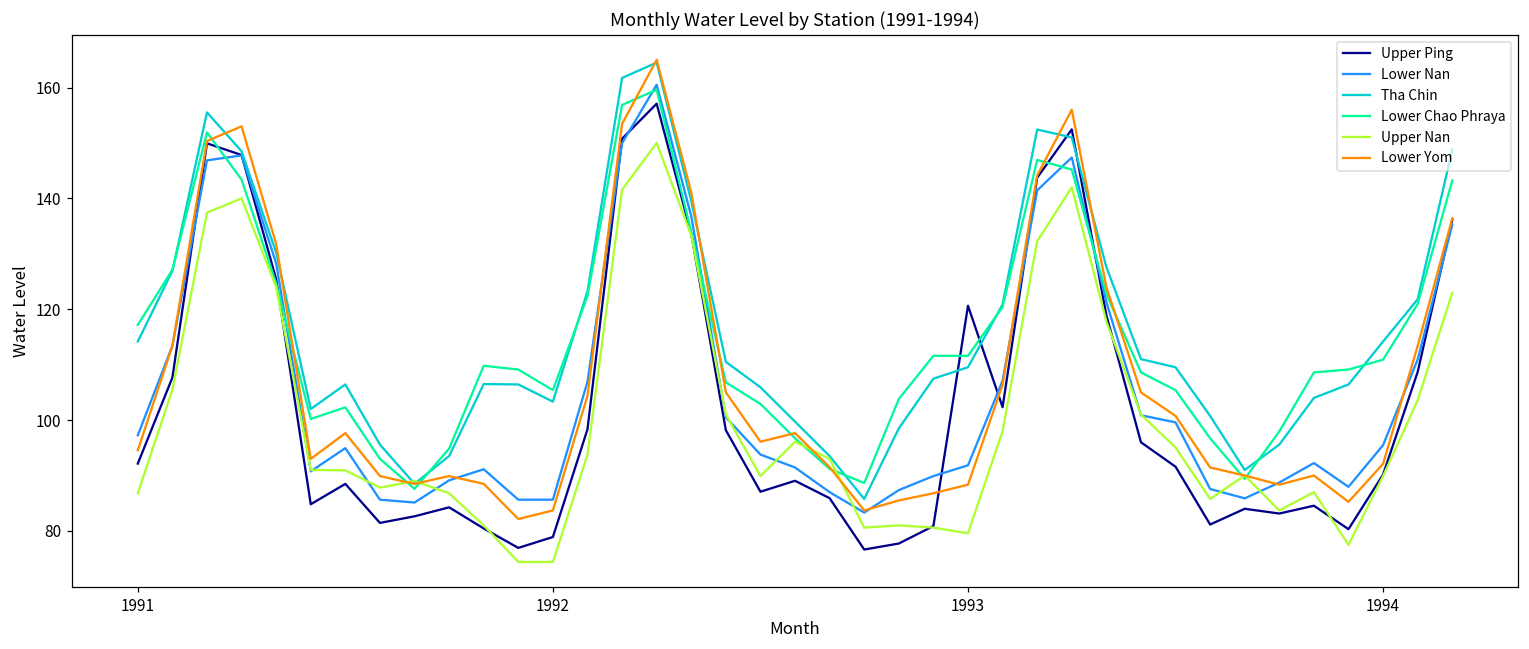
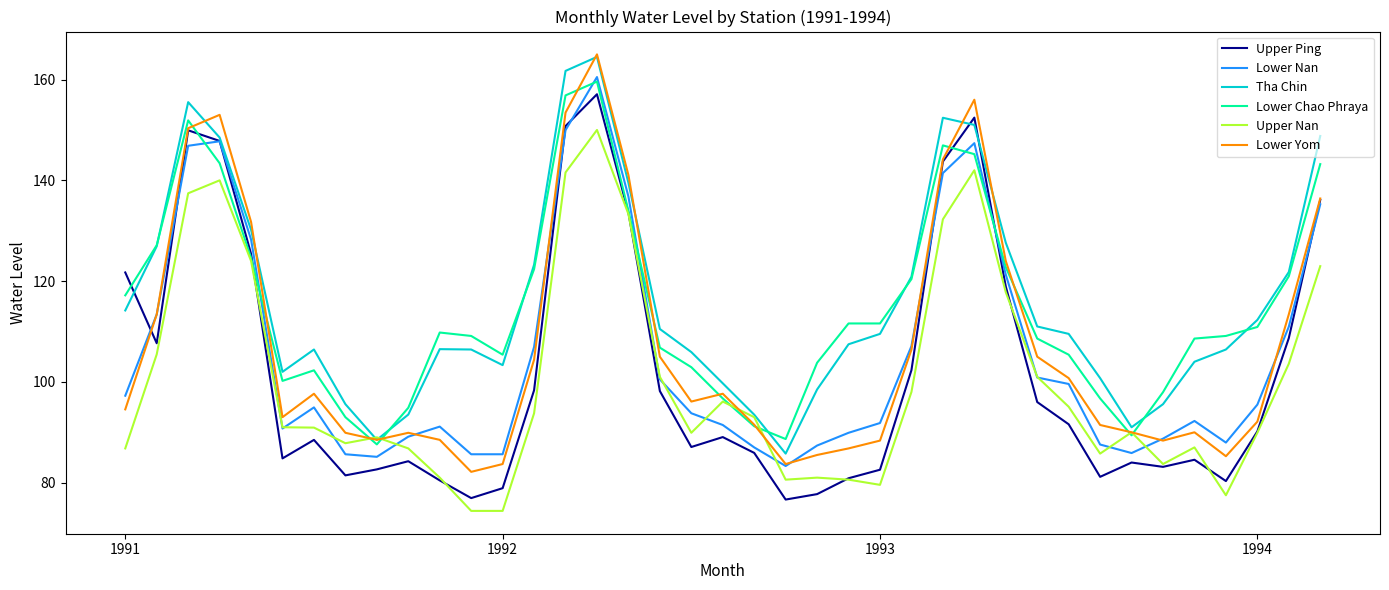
  {
    "Upper Ping": {
-     "1991": 92,
+     "1991": 122,
      "1992": 79,
-     "1993": 121
+     "1993": 83
    },
    "Lower Nan": {
      "1991": 97,
      "1992": 86,
      "1993": 92,
      "1994": 95
    },
    "Tha Chin": {
      "1991": 114,
      "1992": 103,
      "1993": 110,
-     "1994": 114
+     "1994": 112
    },
    "Lower Chao Phraya": {
      "1991": 117,
      "1992": 105,
      "1993": 112,
      "1994": 111
    },
    "Upper Nan": {
      "1991": 87,
      "1992": 74,
      "1993": 80
    },
    "Lower Yom": {
      "1991": 95,
      "1992": 84,
      "1993": 88,
      "1994": 92
    }
  }
